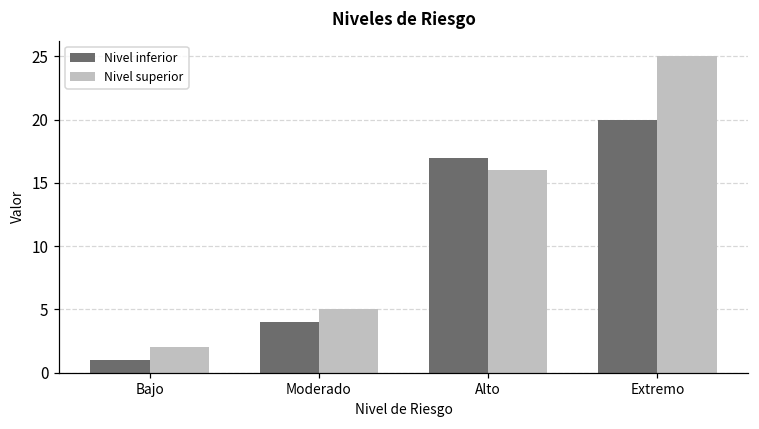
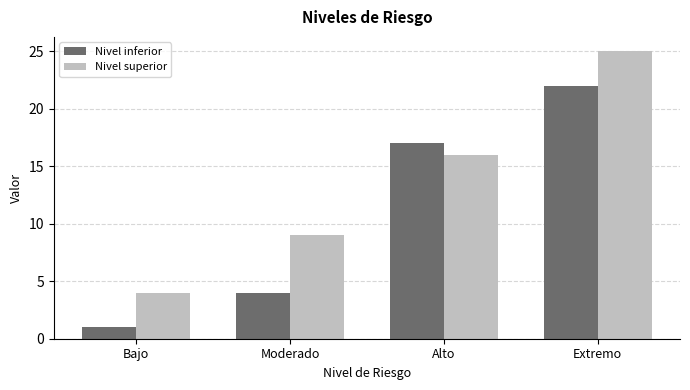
  {
    "Nivel inferior": {
      "Bajo": 1,
      "Moderado": 4,
      "Alto": 17,
-     "Extremo": 20
+     "Extremo": 22
    },
    "Nivel superior": {
-     "Bajo": 2,
-     "Moderado": 5,
+     "Bajo": 4,
+     "Moderado": 9,
      "Alto": 16,
      "Extremo": 25
    }
  }
